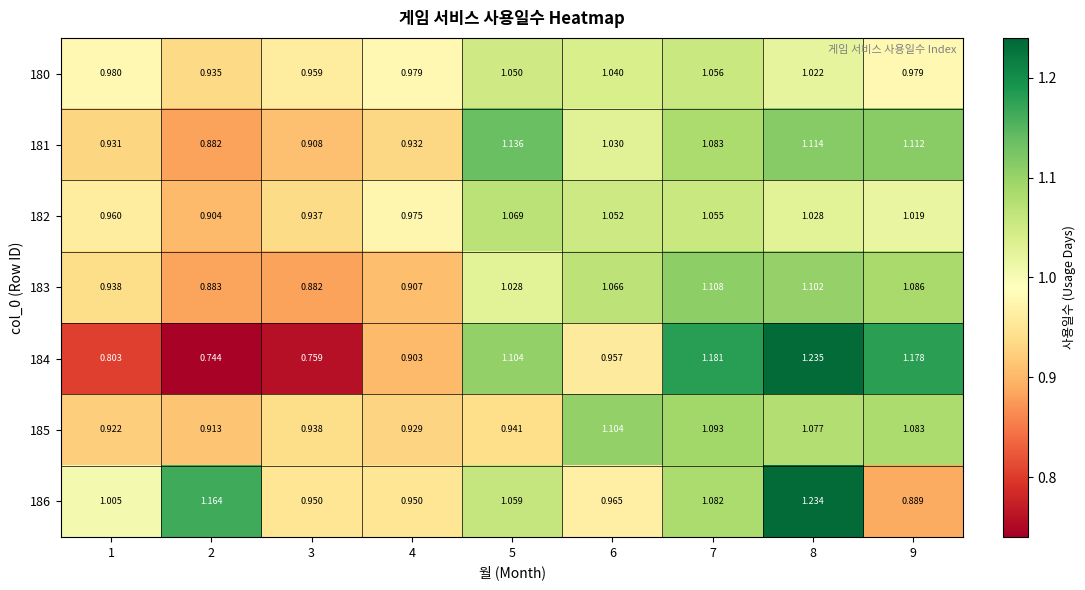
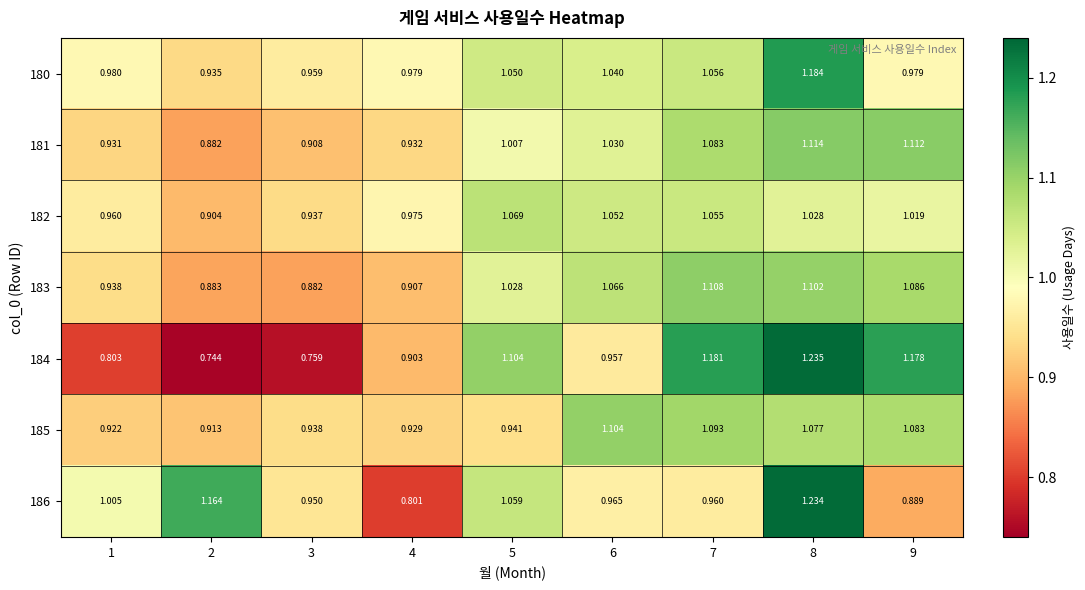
  {
    "180": {
      "1": 0.980,
      "2": 0.935,
      "3": 0.959,
      "4": 0.979,
      "5": 1.050,
      "6": 1.040,
      "7": 1.056,
-     "8": 1.022
+     "8": 1.184
    },
    "181": {
      "1": 0.931,
      "2": 0.882,
      "3": 0.908,
      "4": 0.932,
-     "5": 1.136,
+     "5": 1.007,
      "6": 1.030,
      "7": 1.083,
      "8": 1.114,
      "9": 1.112
    },
    "182": {
      "1": 0.960,
      "2": 0.904,
      "3": 0.937,
      "4": 0.975,
      "5": 1.069,
      "6": 1.052,
      "7": 1.055,
      "8": 1.028,
      "9": 1.019
    },
    "183": {
      "1": 0.938,
      "2": 0.883,
      "3": 0.882,
      "4": 0.907,
      "5": 1.028,
      "6": 1.066,
      "7": 1.108,
      "8": 1.102,
      "9": 1.086
    },
    "184": {
      "1": 0.803,
      "2": 0.744,
      "3": 0.759,
      "4": 0.903,
      "5": 1.104,
      "6": 0.957,
      "7": 1.181,
      "8": 1.235,
      "9": 1.178
    },
    "185": {
      "1": 0.922,
      "2": 0.913,
      "3": 0.938,
      "4": 0.929,
      "5": 0.941,
      "6": 1.104,
      "7": 1.093,
      "8": 1.077,
      "9": 1.083
    },
    "186": {
      "1": 1.005,
      "2": 1.164,
      "3": 0.950,
-     "4": 0.950,
+     "4": 0.801,
      "5": 1.059,
      "6": 0.965,
-     "7": 1.082,
+     "7": 0.960,
      "8": 1.234,
      "9": 0.889
    }
  }
